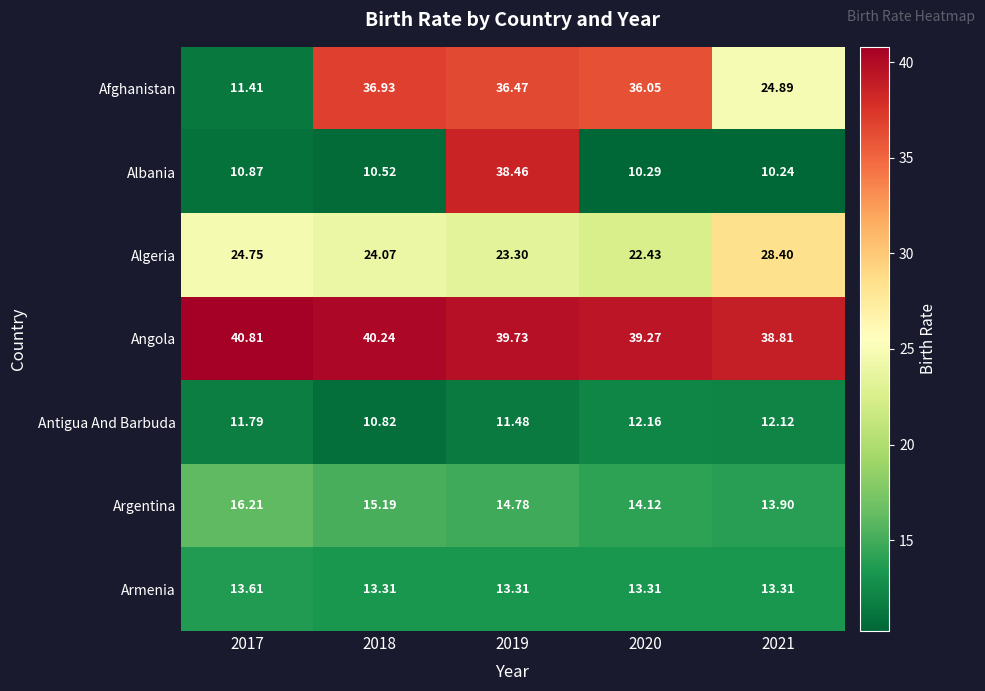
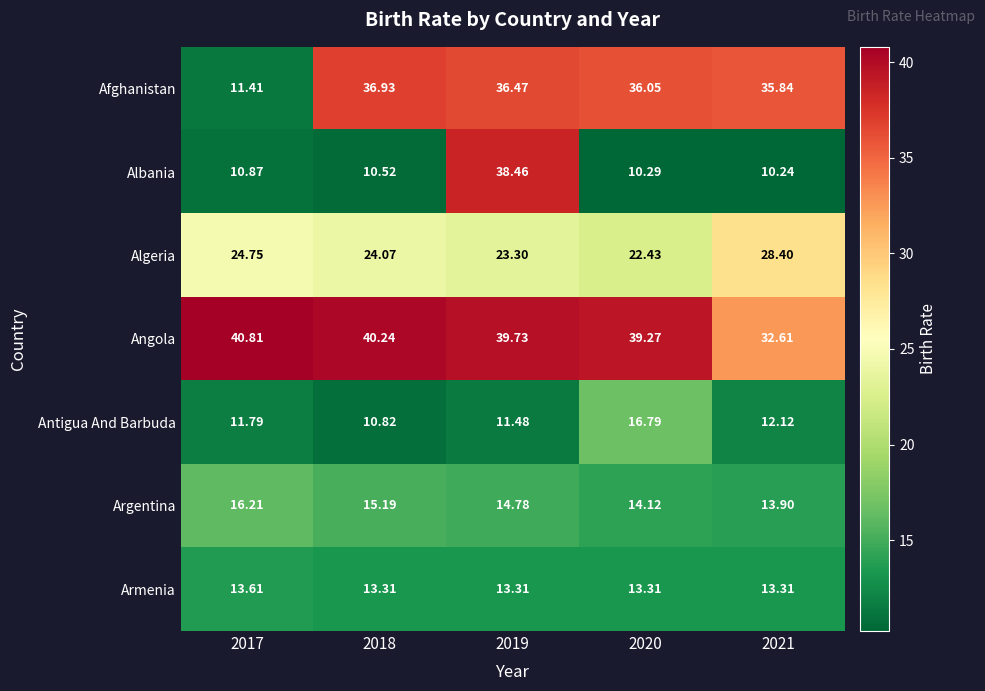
  {
    "Afghanistan": {
      "2017": 11.41,
      "2018": 36.93,
      "2019": 36.47,
      "2020": 36.05,
-     "2021": 24.89
+     "2021": 35.84
    },
    "Albania": {
      "2017": 10.87,
      "2018": 10.52,
      "2019": 38.46,
      "2020": 10.29,
      "2021": 10.24
    },
    "Algeria": {
      "2017": 24.75,
      "2018": 24.07,
      "2019": 23.30,
      "2020": 22.43,
      "2021": 28.40
    },
    "Angola": {
      "2017": 40.81,
      "2018": 40.24,
      "2019": 39.73,
      "2020": 39.27,
-     "2021": 38.81
+     "2021": 32.61
    },
    "Antigua And Barbuda": {
      "2017": 11.79,
      "2018": 10.82,
      "2019": 11.48,
-     "2020": 12.16,
+     "2020": 16.79,
      "2021": 12.12
    },
    "Argentina": {
      "2017": 16.21,
      "2018": 15.19,
      "2019": 14.78,
      "2020": 14.12,
      "2021": 13.90
    },
    "Armenia": {
      "2017": 13.61,
      "2018": 13.31,
      "2019": 13.31,
      "2020": 13.31,
      "2021": 13.31
    }
  }
